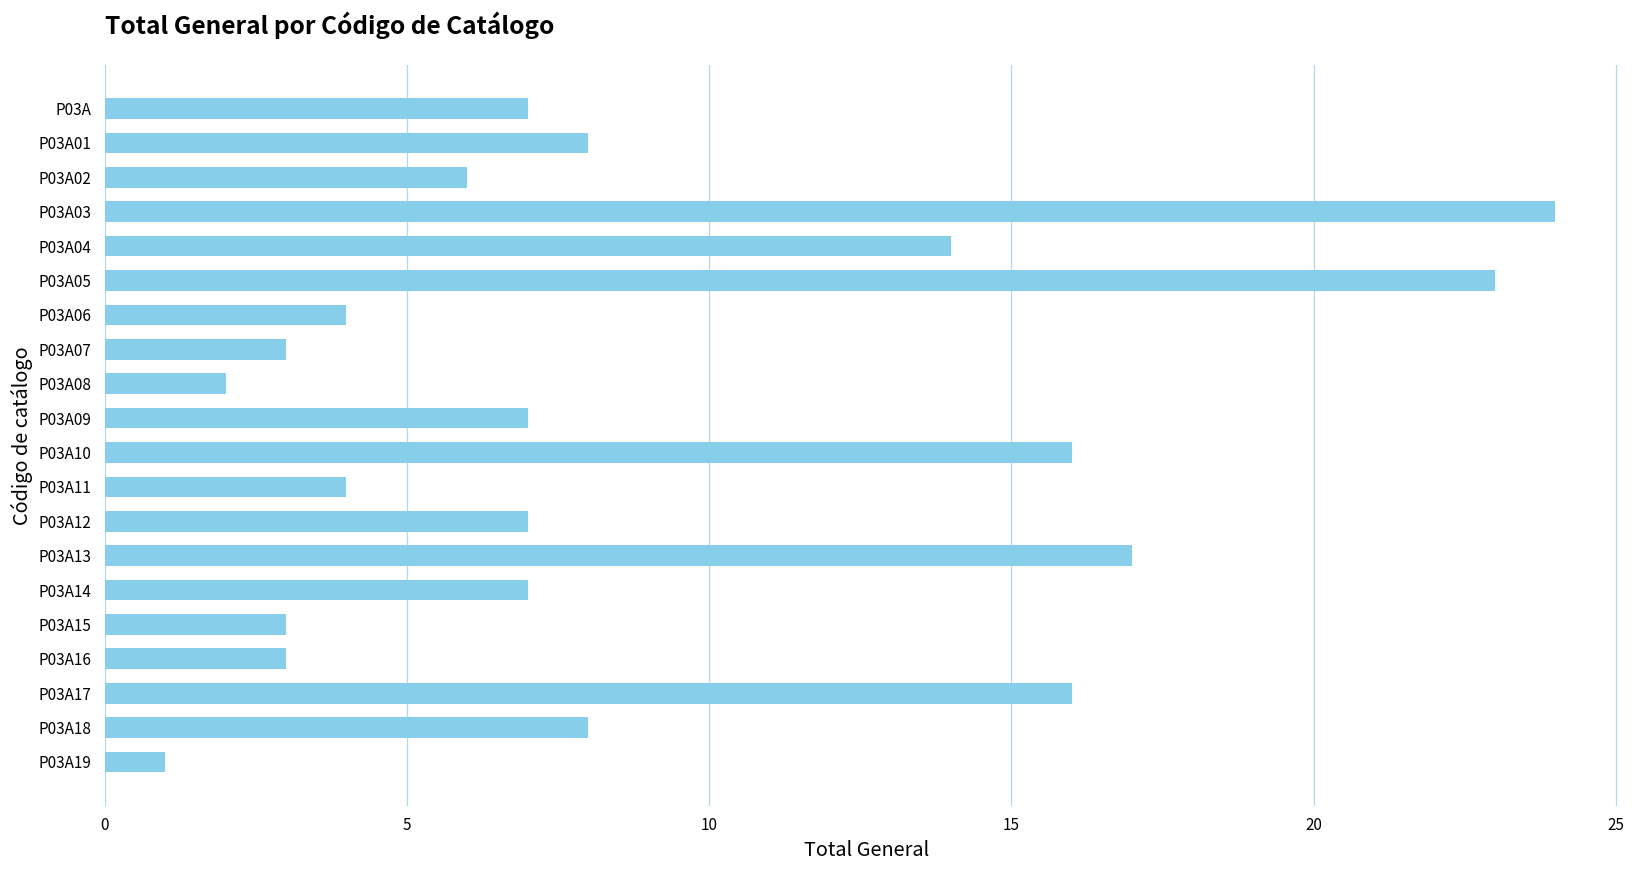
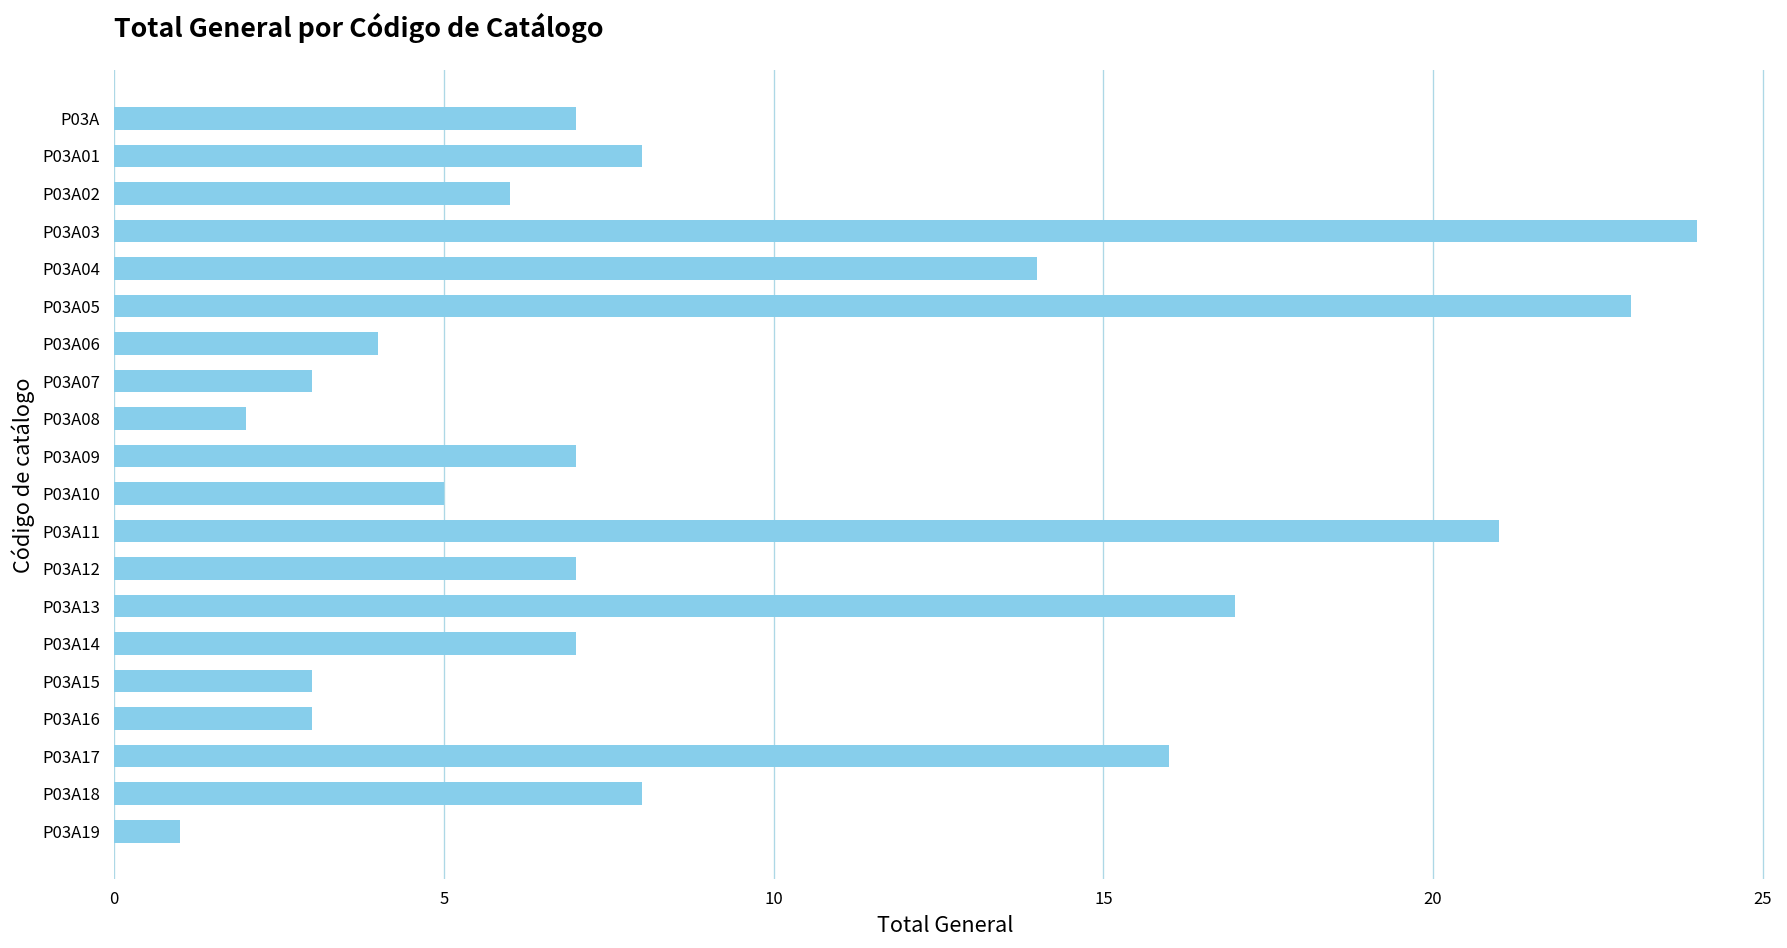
  {
    "P03A": 7,
    "P03A01": 8,
    "P03A02": 6,
    "P03A03": 24,
    "P03A04": 14,
    "P03A05": 23,
    "P03A06": 4,
    "P03A07": 3,
    "P03A08": 2,
    "P03A09": 7,
-   "P03A10": 16,
-   "P03A11": 4,
+   "P03A10": 5,
+   "P03A11": 21,
    "P03A12": 7,
    "P03A13": 17,
    "P03A14": 7,
    "P03A15": 3,
    "P03A16": 3,
    "P03A17": 16,
    "P03A18": 8,
    "P03A19": 1
  }
